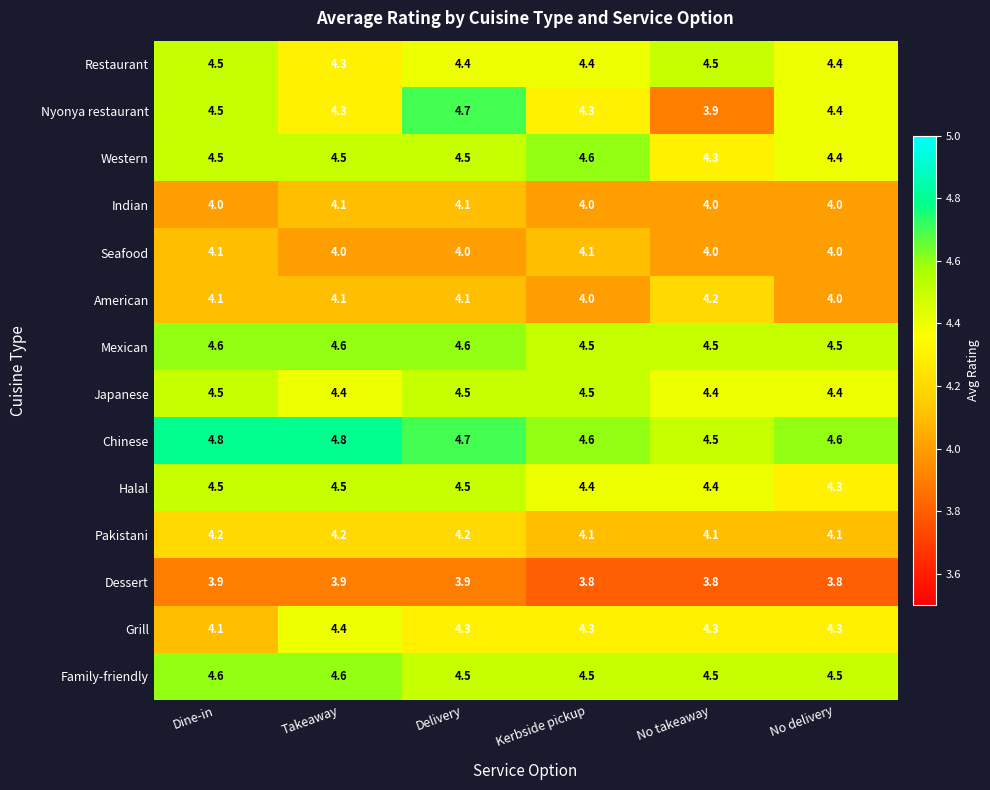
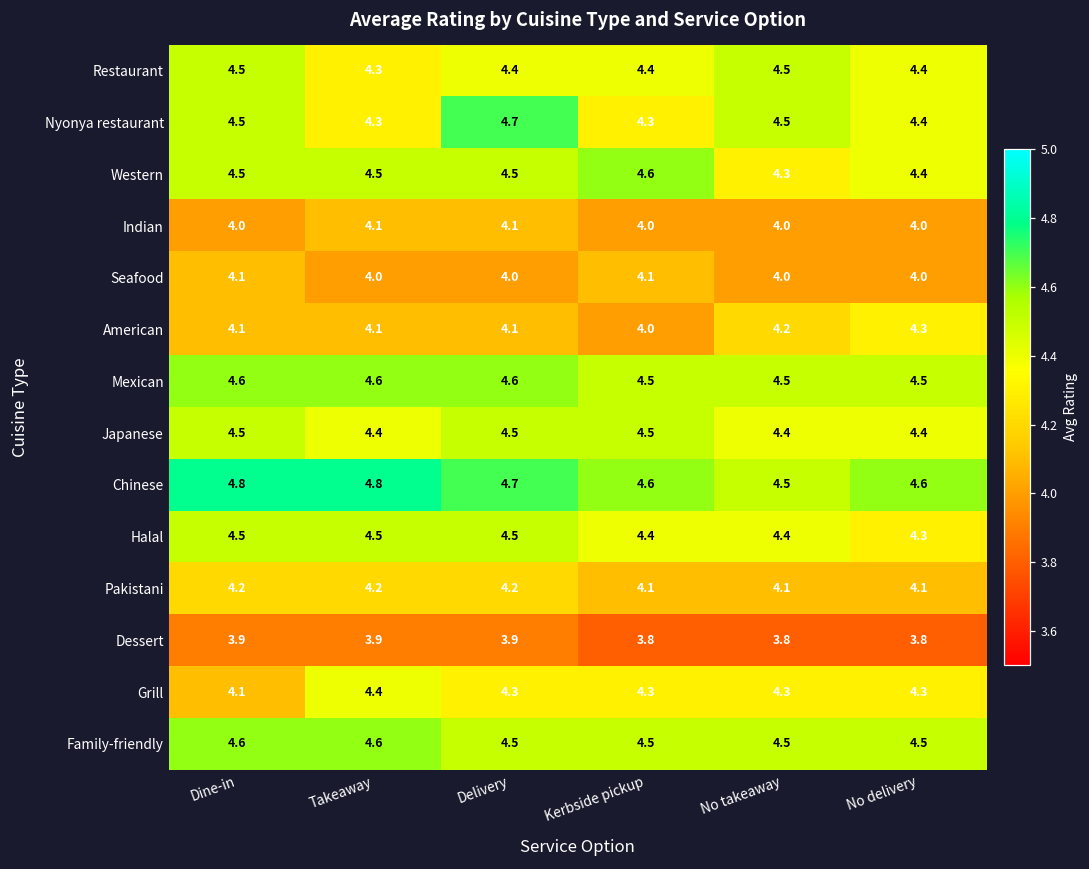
  {
    "Restaurant": {
      "Dine-in": 4.5,
      "Takeaway": 4.3,
      "Delivery": 4.4,
      "Kerbside pickup": 4.4,
      "No takeaway": 4.5,
      "No delivery": 4.4
    },
    "Nyonya restaurant": {
      "Dine-in": 4.5,
      "Takeaway": 4.3,
      "Delivery": 4.7,
      "Kerbside pickup": 4.3,
-     "No takeaway": 3.9,
+     "No takeaway": 4.5,
      "No delivery": 4.4
    },
    "Western": {
      "Dine-in": 4.5,
      "Takeaway": 4.5,
      "Delivery": 4.5,
      "Kerbside pickup": 4.6,
      "No takeaway": 4.3,
      "No delivery": 4.4
    },
    "Indian": {
      "Dine-in": 4.0,
      "Takeaway": 4.1,
      "Delivery": 4.1,
      "Kerbside pickup": 4.0,
      "No takeaway": 4.0,
      "No delivery": 4.0
    },
    "Seafood": {
      "Dine-in": 4.1,
      "Takeaway": 4.0,
      "Delivery": 4.0,
      "Kerbside pickup": 4.1,
      "No takeaway": 4.0,
      "No delivery": 4.0
    },
    "American": {
      "Dine-in": 4.1,
      "Takeaway": 4.1,
      "Delivery": 4.1,
      "Kerbside pickup": 4.0,
      "No takeaway": 4.2,
-     "No delivery": 4.0
+     "No delivery": 4.3
    },
    "Mexican": {
      "Dine-in": 4.6,
      "Takeaway": 4.6,
      "Delivery": 4.6,
      "Kerbside pickup": 4.5,
      "No takeaway": 4.5,
      "No delivery": 4.5
    },
    "Japanese": {
      "Dine-in": 4.5,
      "Takeaway": 4.4,
      "Delivery": 4.5,
      "Kerbside pickup": 4.5,
      "No takeaway": 4.4,
      "No delivery": 4.4
    },
    "Chinese": {
      "Dine-in": 4.8,
      "Takeaway": 4.8,
      "Delivery": 4.7,
      "Kerbside pickup": 4.6,
      "No takeaway": 4.5,
      "No delivery": 4.6
    },
    "Halal": {
      "Dine-in": 4.5,
      "Takeaway": 4.5,
      "Delivery": 4.5,
      "Kerbside pickup": 4.4,
      "No takeaway": 4.4,
      "No delivery": 4.3
    },
    "Pakistani": {
      "Dine-in": 4.2,
      "Takeaway": 4.2,
      "Delivery": 4.2,
      "Kerbside pickup": 4.1,
      "No takeaway": 4.1,
      "No delivery": 4.1
    },
    "Dessert": {
      "Dine-in": 3.9,
      "Takeaway": 3.9,
      "Delivery": 3.9,
      "Kerbside pickup": 3.8,
      "No takeaway": 3.8,
      "No delivery": 3.8
    },
    "Grill": {
      "Dine-in": 4.1,
      "Takeaway": 4.4,
      "Delivery": 4.3,
      "Kerbside pickup": 4.3,
      "No takeaway": 4.3,
      "No delivery": 4.3
    },
    "Family-friendly": {
      "Dine-in": 4.6,
      "Takeaway": 4.6,
      "Delivery": 4.5,
      "Kerbside pickup": 4.5,
      "No takeaway": 4.5,
      "No delivery": 4.5
    }
  }
